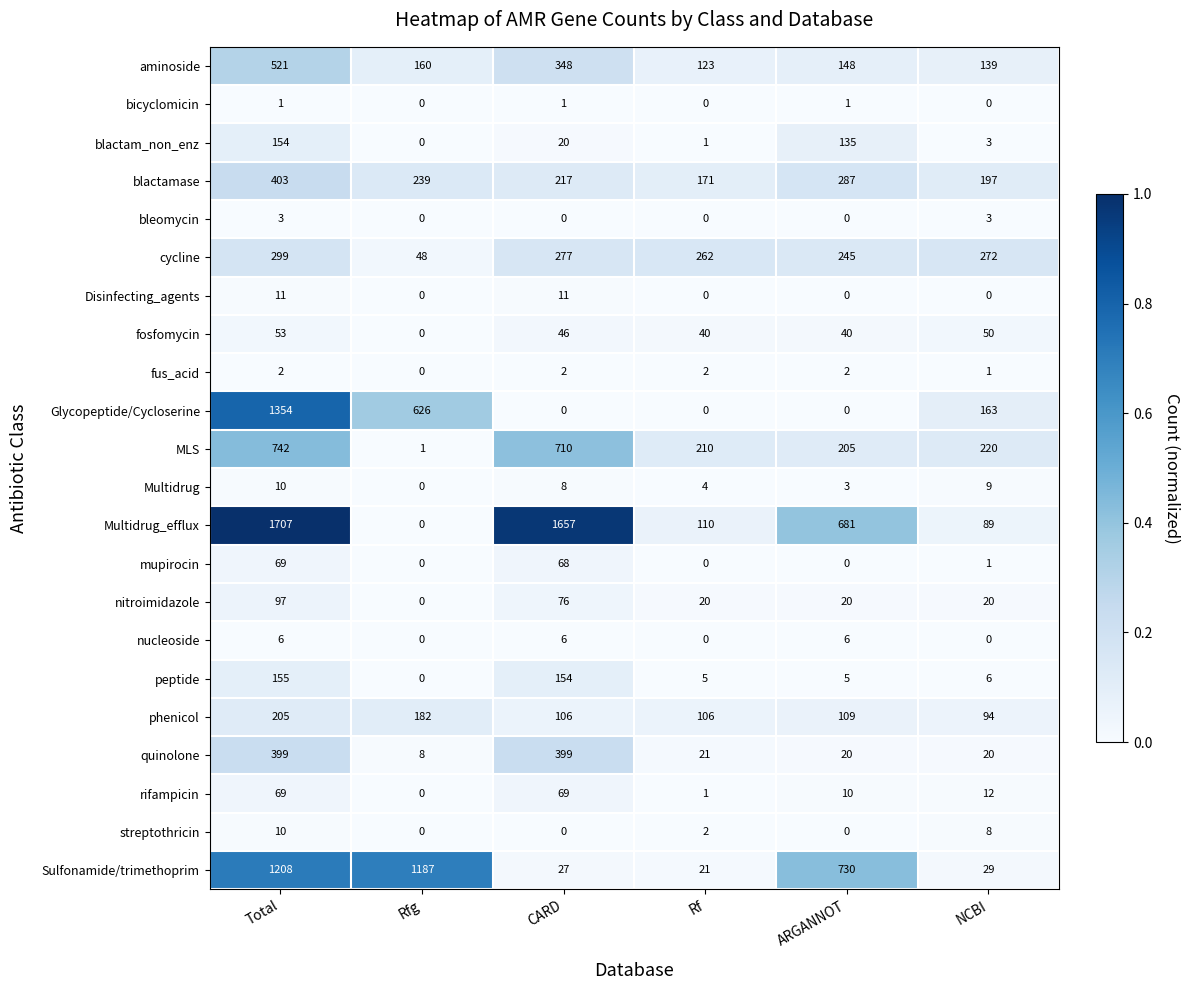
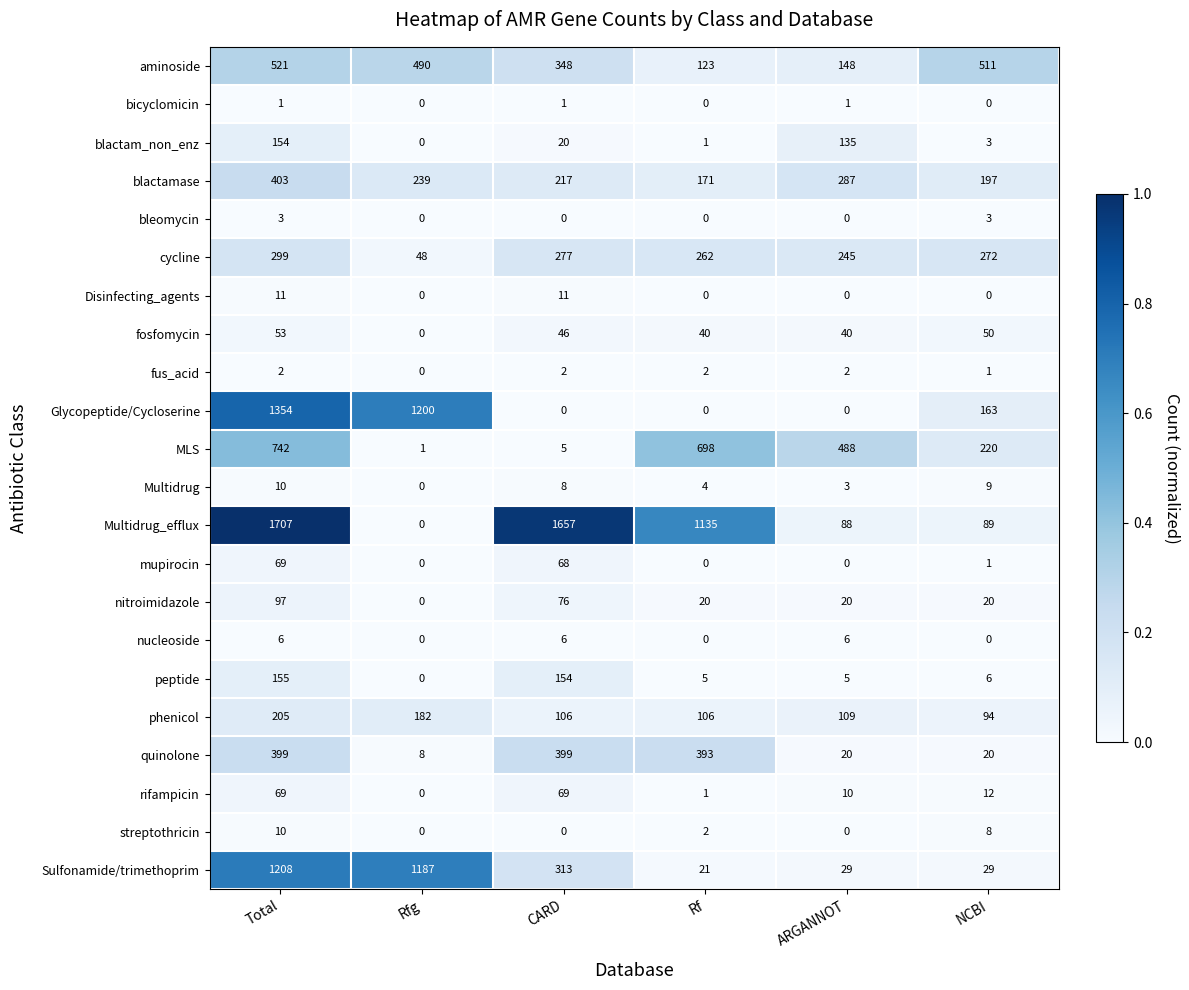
  {
    "aminoside": {
      "Total": 521,
-     "Rfg": 160,
+     "Rfg": 490,
      "CARD": 348,
      "Rf": 123,
      "ARGANNOT": 148,
-     "NCBI": 139
+     "NCBI": 511
    },
    "bicyclomicin": {
      "Total": 1,
      "Rfg": 0,
      "CARD": 1,
      "Rf": 0,
      "ARGANNOT": 1,
      "NCBI": 0
    },
    "blactam_non_enz": {
      "Total": 154,
      "Rfg": 0,
      "CARD": 20,
      "Rf": 1,
      "ARGANNOT": 135,
      "NCBI": 3
    },
    "blactamase": {
      "Total": 403,
      "Rfg": 239,
      "CARD": 217,
      "Rf": 171,
      "ARGANNOT": 287,
      "NCBI": 197
    },
    "bleomycin": {
      "Total": 3,
      "Rfg": 0,
      "CARD": 0,
      "Rf": 0,
      "ARGANNOT": 0,
      "NCBI": 3
    },
    "cycline": {
      "Total": 299,
      "Rfg": 48,
      "CARD": 277,
      "Rf": 262,
      "ARGANNOT": 245,
      "NCBI": 272
    },
    "Disinfecting_agents": {
      "Total": 11,
      "Rfg": 0,
      "CARD": 11,
      "Rf": 0,
      "ARGANNOT": 0,
      "NCBI": 0
    },
    "fosfomycin": {
      "Total": 53,
      "Rfg": 0,
      "CARD": 46,
      "Rf": 40,
      "ARGANNOT": 40,
      "NCBI": 50
    },
    "fus_acid": {
      "Total": 2,
      "Rfg": 0,
      "CARD": 2,
      "Rf": 2,
      "ARGANNOT": 2,
      "NCBI": 1
    },
    "Glycopeptide/Cycloserine": {
      "Total": 1354,
-     "Rfg": 626,
+     "Rfg": 1200,
      "CARD": 0,
      "Rf": 0,
      "ARGANNOT": 0,
      "NCBI": 163
    },
    "MLS": {
      "Total": 742,
      "Rfg": 1,
-     "CARD": 710,
-     "Rf": 210,
-     "ARGANNOT": 205,
+     "CARD": 5,
+     "Rf": 698,
+     "ARGANNOT": 488,
      "NCBI": 220
    },
    "Multidrug": {
      "Total": 10,
      "Rfg": 0,
      "CARD": 8,
      "Rf": 4,
      "ARGANNOT": 3,
      "NCBI": 9
    },
    "Multidrug_efflux": {
      "Total": 1707,
      "Rfg": 0,
      "CARD": 1657,
-     "Rf": 110,
-     "ARGANNOT": 681,
+     "Rf": 1135,
+     "ARGANNOT": 88,
      "NCBI": 89
    },
    "mupirocin": {
      "Total": 69,
      "Rfg": 0,
      "CARD": 68,
      "Rf": 0,
      "ARGANNOT": 0,
      "NCBI": 1
    },
    "nitroimidazole": {
      "Total": 97,
      "Rfg": 0,
      "CARD": 76,
      "Rf": 20,
      "ARGANNOT": 20,
      "NCBI": 20
    },
    "nucleoside": {
      "Total": 6,
      "Rfg": 0,
      "CARD": 6,
      "Rf": 0,
      "ARGANNOT": 6,
      "NCBI": 0
    },
    "peptide": {
      "Total": 155,
      "Rfg": 0,
      "CARD": 154,
      "Rf": 5,
      "ARGANNOT": 5,
      "NCBI": 6
    },
    "phenicol": {
      "Total": 205,
      "Rfg": 182,
      "CARD": 106,
      "Rf": 106,
      "ARGANNOT": 109,
      "NCBI": 94
    },
    "quinolone": {
      "Total": 399,
      "Rfg": 8,
      "CARD": 399,
-     "Rf": 21,
+     "Rf": 393,
      "ARGANNOT": 20,
      "NCBI": 20
    },
    "rifampicin": {
      "Total": 69,
      "Rfg": 0,
      "CARD": 69,
      "Rf": 1,
      "ARGANNOT": 10,
      "NCBI": 12
    },
    "streptothricin": {
      "Total": 10,
      "Rfg": 0,
      "CARD": 0,
      "Rf": 2,
      "ARGANNOT": 0,
      "NCBI": 8
    },
    "Sulfonamide/trimethoprim": {
      "Total": 1208,
      "Rfg": 1187,
-     "CARD": 27,
+     "CARD": 313,
      "Rf": 21,
-     "ARGANNOT": 730,
+     "ARGANNOT": 29,
      "NCBI": 29
    }
  }
